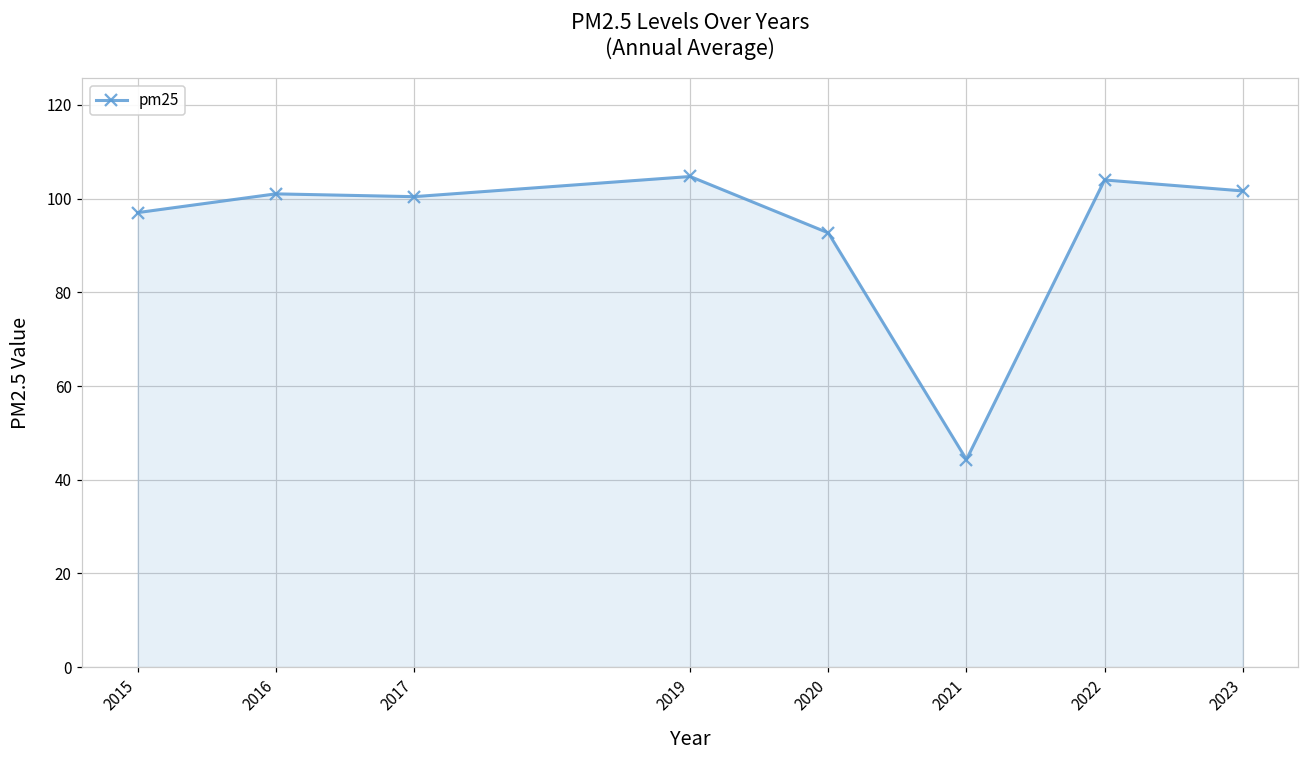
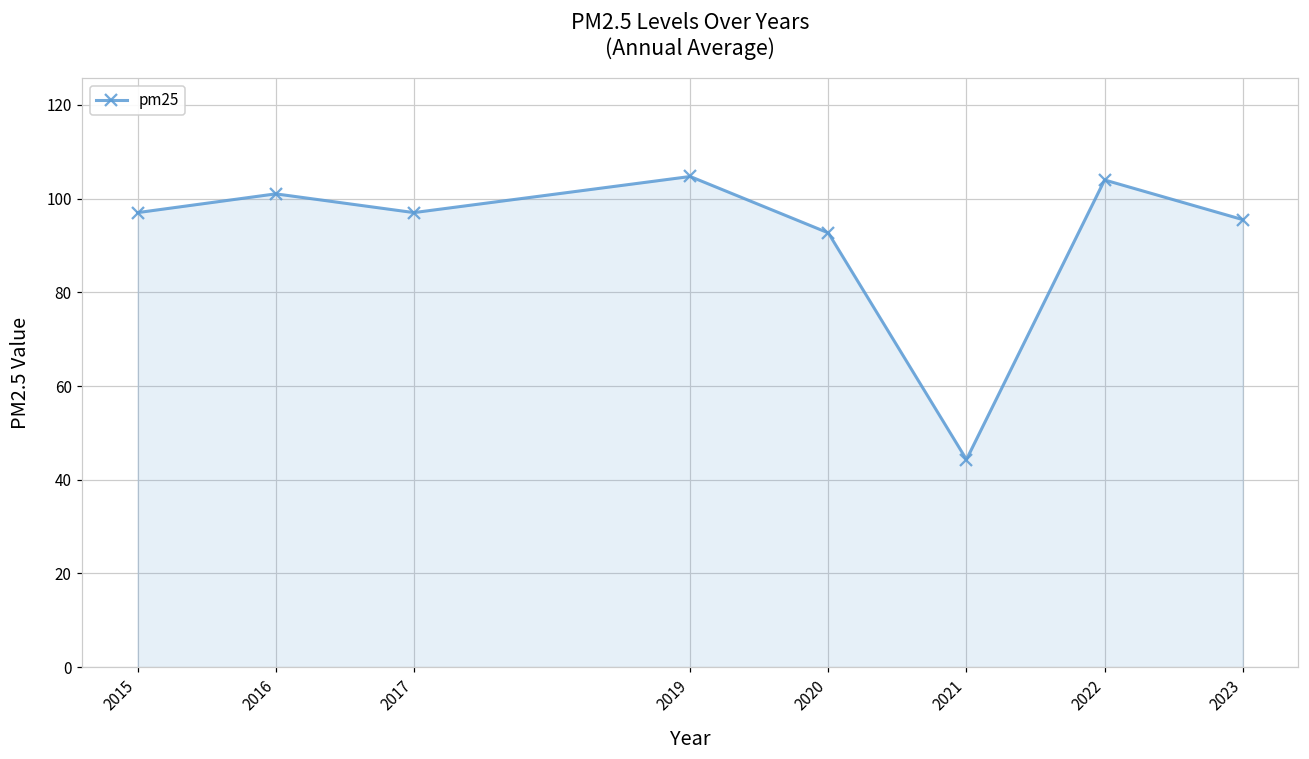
  {
    "2015": 97,
    "2016": 101,
-   "2017": 100,
+   "2017": 97,
    "2019": 105,
    "2020": 93,
    "2021": 44,
    "2022": 104,
-   "2023": 102
+   "2023": 96
  }
